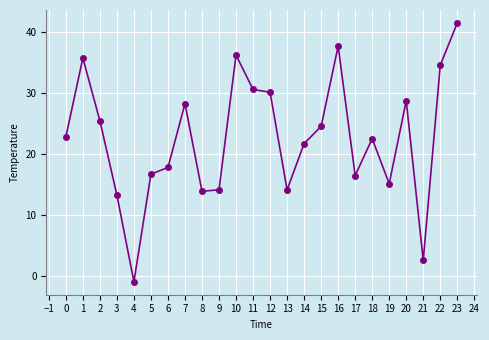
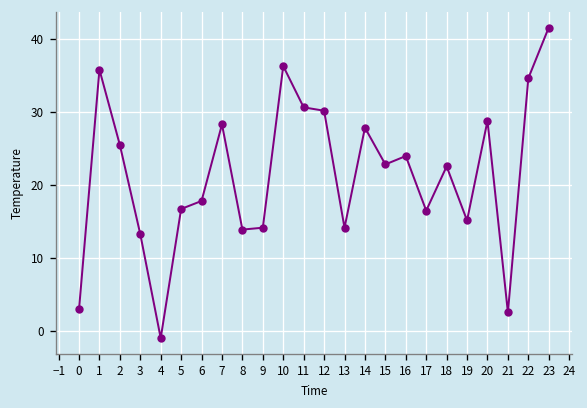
  {
-   "0": 23,
+   "0": 3,
    "1": 36,
    "2": 25,
    "3": 13,
    "4": -1,
    "5": 17,
    "6": 18,
    "7": 28,
    "8": 14,
    "9": 14,
    "10": 36,
    "11": 31,
    "12": 30,
    "13": 14,
-   "14": 22,
-   "15": 25,
-   "16": 38,
+   "14": 28,
+   "15": 23,
+   "16": 24,
    "17": 17,
    "18": 23,
    "19": 15,
    "20": 29,
    "21": 3,
    "22": 35,
    "23": 42
  }
